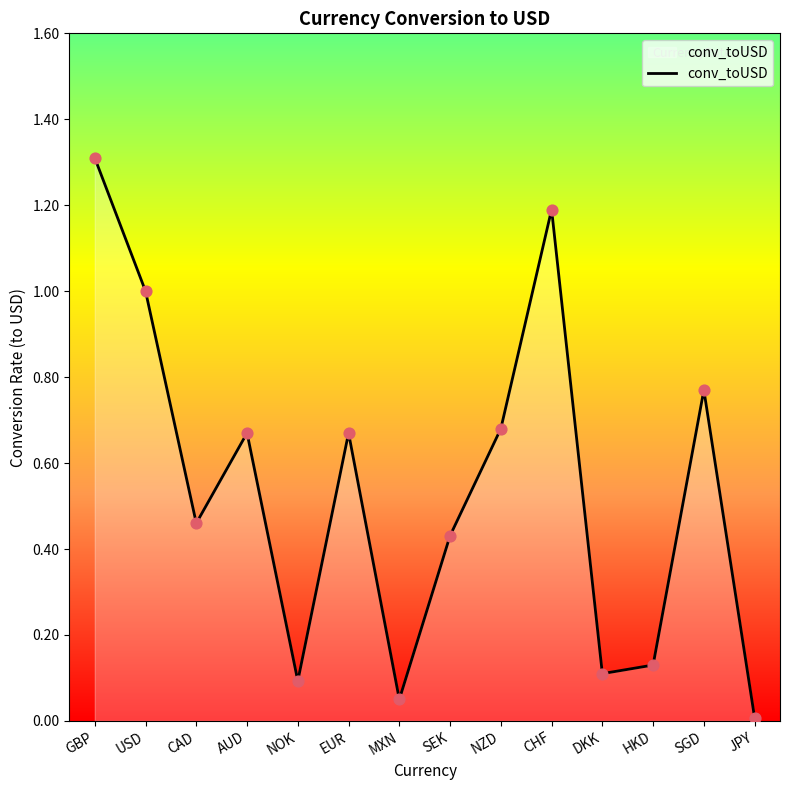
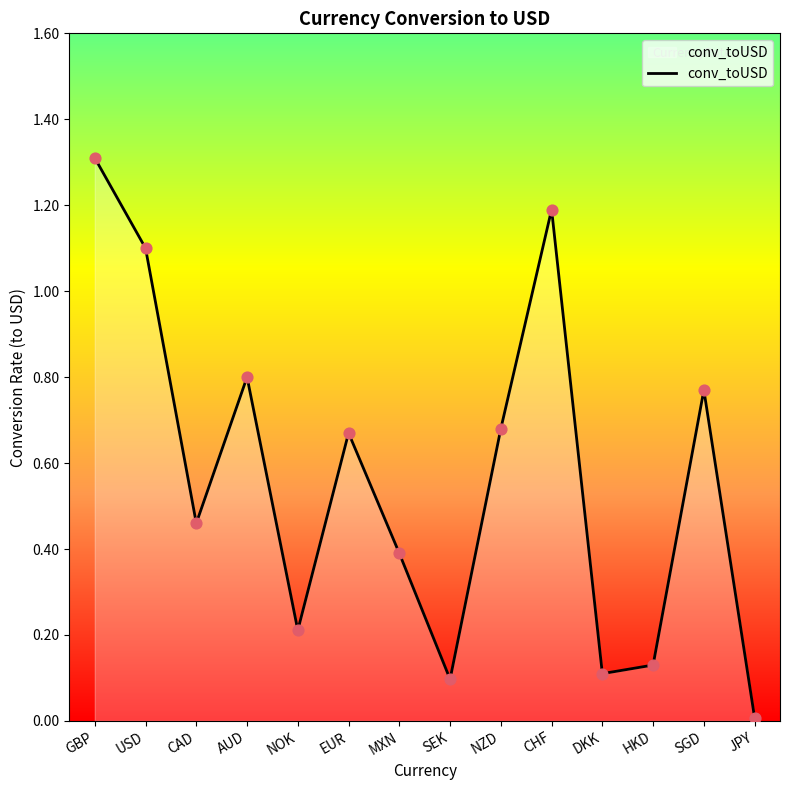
  {
    "GBP": 1.31,
-   "USD": 1.0,
+   "USD": 1.1,
    "CAD": 0.46,
-   "AUD": 0.67,
-   "NOK": 0.09,
+   "AUD": 0.80,
+   "NOK": 0.21,
    "EUR": 0.67,
-   "MXN": 0.05,
-   "SEK": 0.43,
+   "MXN": 0.39,
+   "SEK": 0.10,
    "NZD": 0.68,
    "CHF": 1.19,
    "DKK": 0.11,
    "HKD": 0.13,
    "SGD": 0.77,
    "JPY": 0.01
  }
